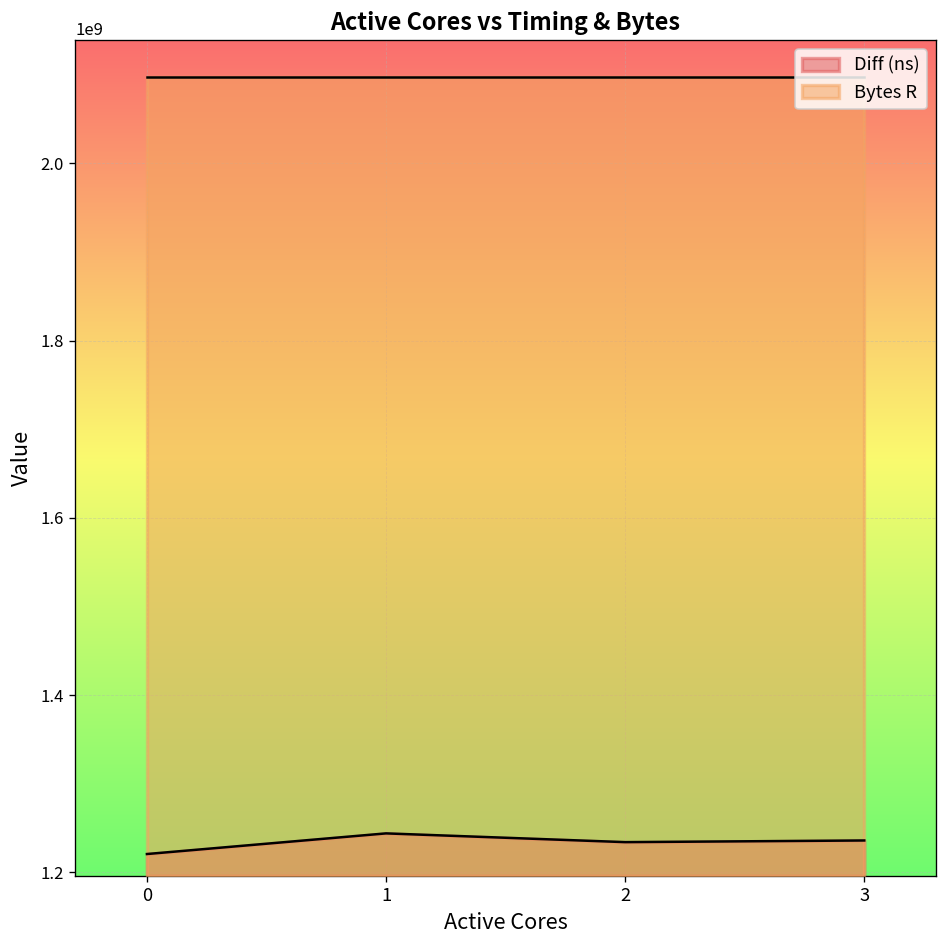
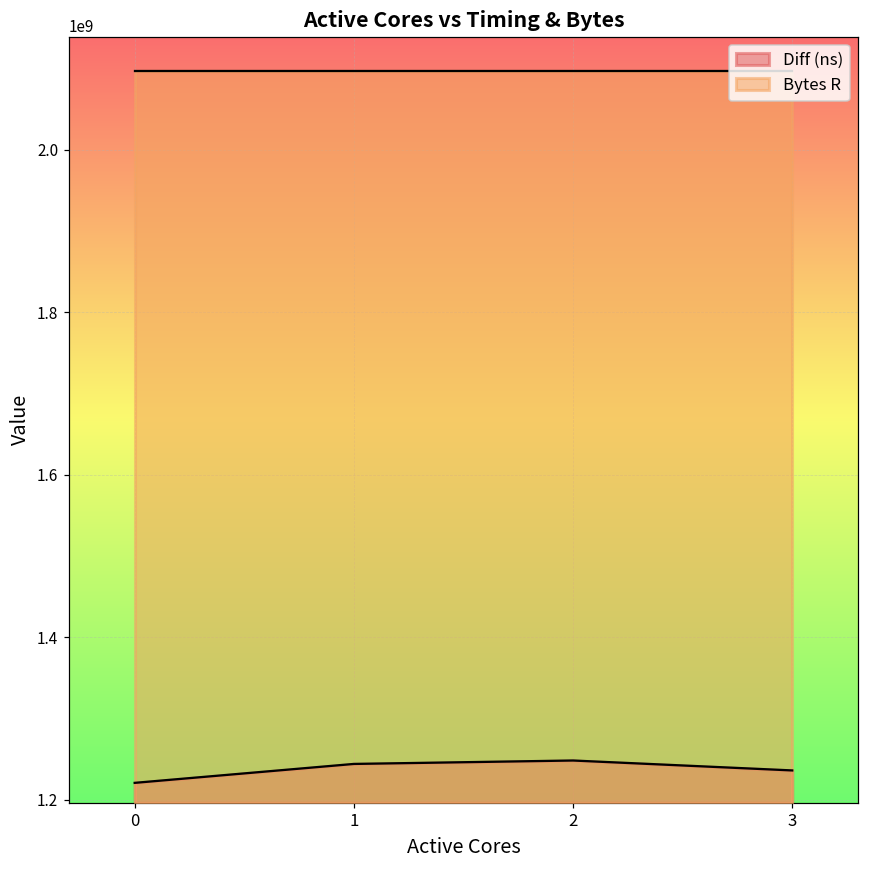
  {
    "Diff (ns)": {
      "0": 1220000000,
      "1": 1240000000,
-     "2": 1230000000,
+     "2": 1250000000,
      "3": 1240000000
    },
    "Bytes R": {
      "0": 2100000000,
      "1": 2100000000,
      "2": 2100000000
    }
  }
